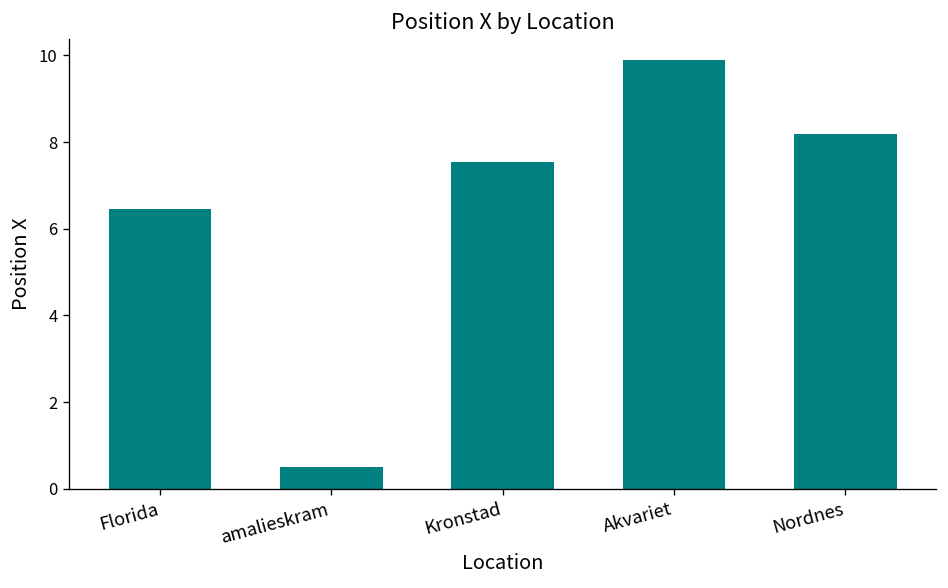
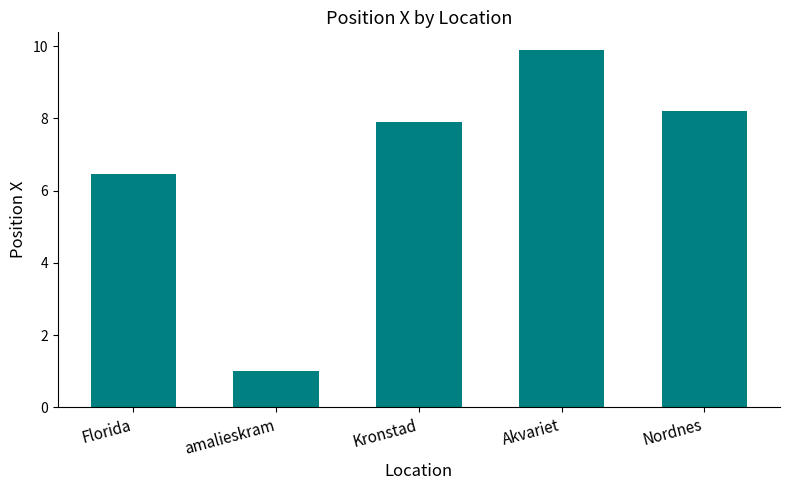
  {
    "Florida": 6.5,
-   "amalieskram": 0.5,
-   "Kronstad": 7.5,
+   "amalieskram": 1.0,
+   "Kronstad": 7.9,
    "Akvariet": 9.9,
    "Nordnes": 8.2
  }
